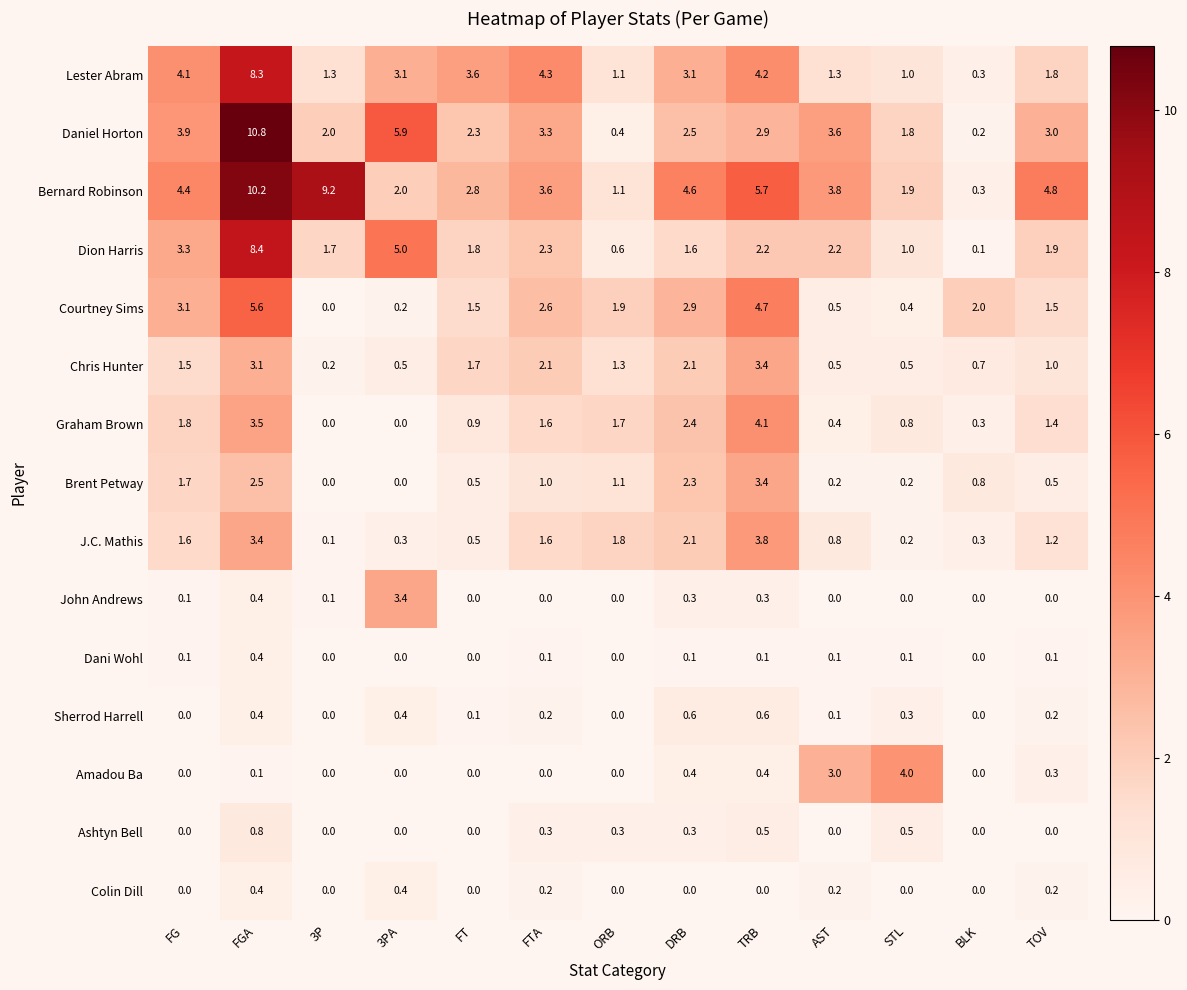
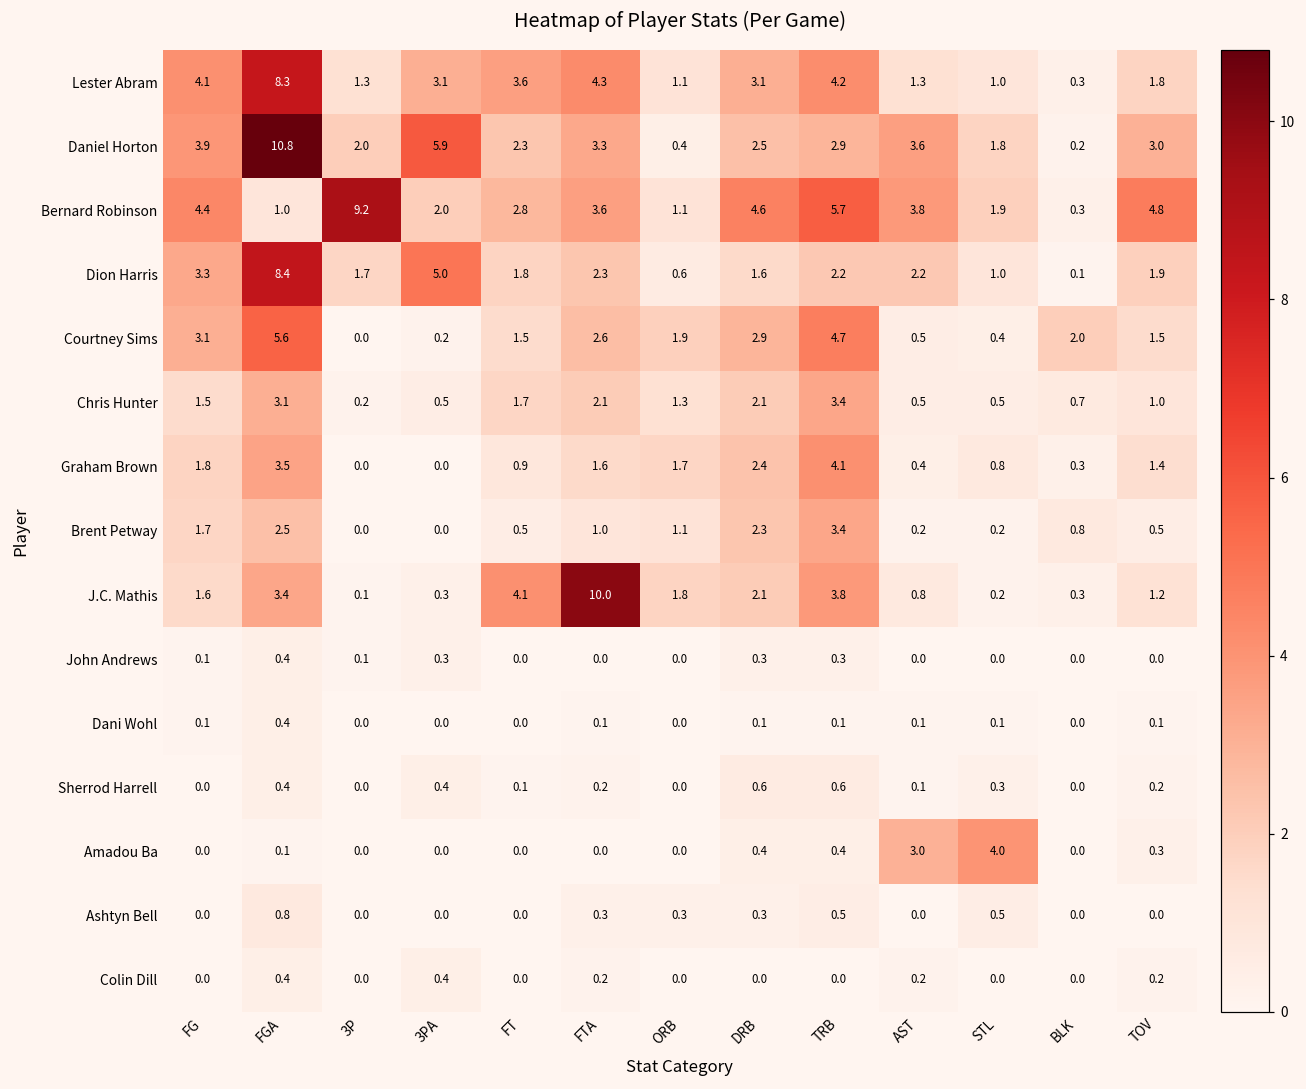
  {
    "Lester Abram": {
      "FG": 4.1,
      "FGA": 8.3,
      "3P": 1.3,
      "3PA": 3.1,
      "FT": 3.6,
      "FTA": 4.3,
      "ORB": 1.1,
      "DRB": 3.1,
      "TRB": 4.2,
      "AST": 1.3,
      "STL": 1.0,
      "BLK": 0.3,
      "TOV": 1.8
    },
    "Daniel Horton": {
      "FG": 3.9,
      "FGA": 10.8,
      "3P": 2.0,
      "3PA": 5.9,
      "FT": 2.3,
      "FTA": 3.3,
      "ORB": 0.4,
      "DRB": 2.5,
      "TRB": 2.9,
      "AST": 3.6,
      "STL": 1.8,
      "BLK": 0.2,
      "TOV": 3.0
    },
    "Bernard Robinson": {
      "FG": 4.4,
-     "FGA": 10.2,
+     "FGA": 1.0,
      "3P": 9.2,
      "3PA": 2.0,
      "FT": 2.8,
      "FTA": 3.6,
      "ORB": 1.1,
      "DRB": 4.6,
      "TRB": 5.7,
      "AST": 3.8,
      "STL": 1.9,
      "BLK": 0.3,
      "TOV": 4.8
    },
    "Dion Harris": {
      "FG": 3.3,
      "FGA": 8.4,
      "3P": 1.7,
      "3PA": 5.0,
      "FT": 1.8,
      "FTA": 2.3,
      "ORB": 0.6,
      "DRB": 1.6,
      "TRB": 2.2,
      "AST": 2.2,
      "STL": 1.0,
      "BLK": 0.1,
      "TOV": 1.9
    },
    "Courtney Sims": {
      "FG": 3.1,
      "FGA": 5.6,
      "3P": 0.0,
      "3PA": 0.2,
      "FT": 1.5,
      "FTA": 2.6,
      "ORB": 1.9,
      "DRB": 2.9,
      "TRB": 4.7,
      "AST": 0.5,
      "STL": 0.4,
      "BLK": 2.0,
      "TOV": 1.5
    },
    "Chris Hunter": {
      "FG": 1.5,
      "FGA": 3.1,
      "3P": 0.2,
      "3PA": 0.5,
      "FT": 1.7,
      "FTA": 2.1,
      "ORB": 1.3,
      "DRB": 2.1,
      "TRB": 3.4,
      "AST": 0.5,
      "STL": 0.5,
      "BLK": 0.7,
      "TOV": 1.0
    },
    "Graham Brown": {
      "FG": 1.8,
      "FGA": 3.5,
      "3P": 0.0,
      "3PA": 0.0,
      "FT": 0.9,
      "FTA": 1.6,
      "ORB": 1.7,
      "DRB": 2.4,
      "TRB": 4.1,
      "AST": 0.4,
      "STL": 0.8,
      "BLK": 0.3,
      "TOV": 1.4
    },
    "Brent Petway": {
      "FG": 1.7,
      "FGA": 2.5,
      "3P": 0.0,
      "3PA": 0.0,
      "FT": 0.5,
      "FTA": 1.0,
      "ORB": 1.1,
      "DRB": 2.3,
      "TRB": 3.4,
      "AST": 0.2,
      "STL": 0.2,
      "BLK": 0.8,
      "TOV": 0.5
    },
    "J.C. Mathis": {
      "FG": 1.6,
      "FGA": 3.4,
      "3P": 0.1,
      "3PA": 0.3,
-     "FT": 0.5,
-     "FTA": 1.6,
+     "FT": 4.1,
+     "FTA": 10.0,
      "ORB": 1.8,
      "DRB": 2.1,
      "TRB": 3.8,
      "AST": 0.8,
      "STL": 0.2,
      "BLK": 0.3,
      "TOV": 1.2
    },
    "John Andrews": {
      "FG": 0.1,
      "FGA": 0.4,
      "3P": 0.1,
-     "3PA": 3.4,
+     "3PA": 0.3,
      "FT": 0.0,
      "FTA": 0.0,
      "ORB": 0.0,
      "DRB": 0.3,
      "TRB": 0.3,
      "AST": 0.0,
      "STL": 0.0,
      "BLK": 0.0,
      "TOV": 0.0
    },
    "Dani Wohl": {
      "FG": 0.1,
      "FGA": 0.4,
      "3P": 0.0,
      "3PA": 0.0,
      "FT": 0.0,
      "FTA": 0.1,
      "ORB": 0.0,
      "DRB": 0.1,
      "TRB": 0.1,
      "AST": 0.1,
      "STL": 0.1,
      "BLK": 0.0,
      "TOV": 0.1
    },
    "Sherrod Harrell": {
      "FG": 0.0,
      "FGA": 0.4,
      "3P": 0.0,
      "3PA": 0.4,
      "FT": 0.1,
      "FTA": 0.2,
      "ORB": 0.0,
      "DRB": 0.6,
      "TRB": 0.6,
      "AST": 0.1,
      "STL": 0.3,
      "BLK": 0.0,
      "TOV": 0.2
    },
    "Amadou Ba": {
      "FG": 0.0,
      "FGA": 0.1,
      "3P": 0.0,
      "3PA": 0.0,
      "FT": 0.0,
      "FTA": 0.0,
      "ORB": 0.0,
      "DRB": 0.4,
      "TRB": 0.4,
      "AST": 3.0,
      "STL": 4.0,
      "BLK": 0.0,
      "TOV": 0.3
    },
    "Ashtyn Bell": {
      "FG": 0.0,
      "FGA": 0.8,
      "3P": 0.0,
      "3PA": 0.0,
      "FT": 0.0,
      "FTA": 0.3,
      "ORB": 0.3,
      "DRB": 0.3,
      "TRB": 0.5,
      "AST": 0.0,
      "STL": 0.5,
      "BLK": 0.0,
      "TOV": 0.0
    },
    "Colin Dill": {
      "FG": 0.0,
      "FGA": 0.4,
      "3P": 0.0,
      "3PA": 0.4,
      "FT": 0.0,
      "FTA": 0.2,
      "ORB": 0.0,
      "DRB": 0.0,
      "TRB": 0.0,
      "AST": 0.2,
      "STL": 0.0,
      "BLK": 0.0,
      "TOV": 0.2
    }
  }
